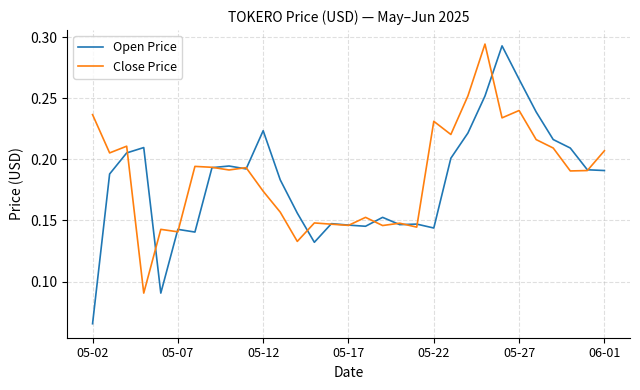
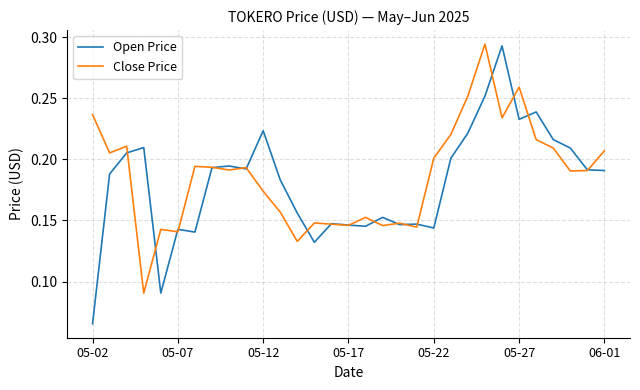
  {
    "Open Price": {
      "05-02": 0.065,
      "05-12": 0.223,
      "05-22": 0.144,
-     "05-27": 0.266,
+     "05-27": 0.233,
      "06-01": 0.191
    },
    "Close Price": {
      "05-02": 0.237,
      "05-12": 0.174,
-     "05-22": 0.231,
-     "05-27": 0.240,
+     "05-22": 0.201,
+     "05-27": 0.259,
      "06-01": 0.207
    }
  }
